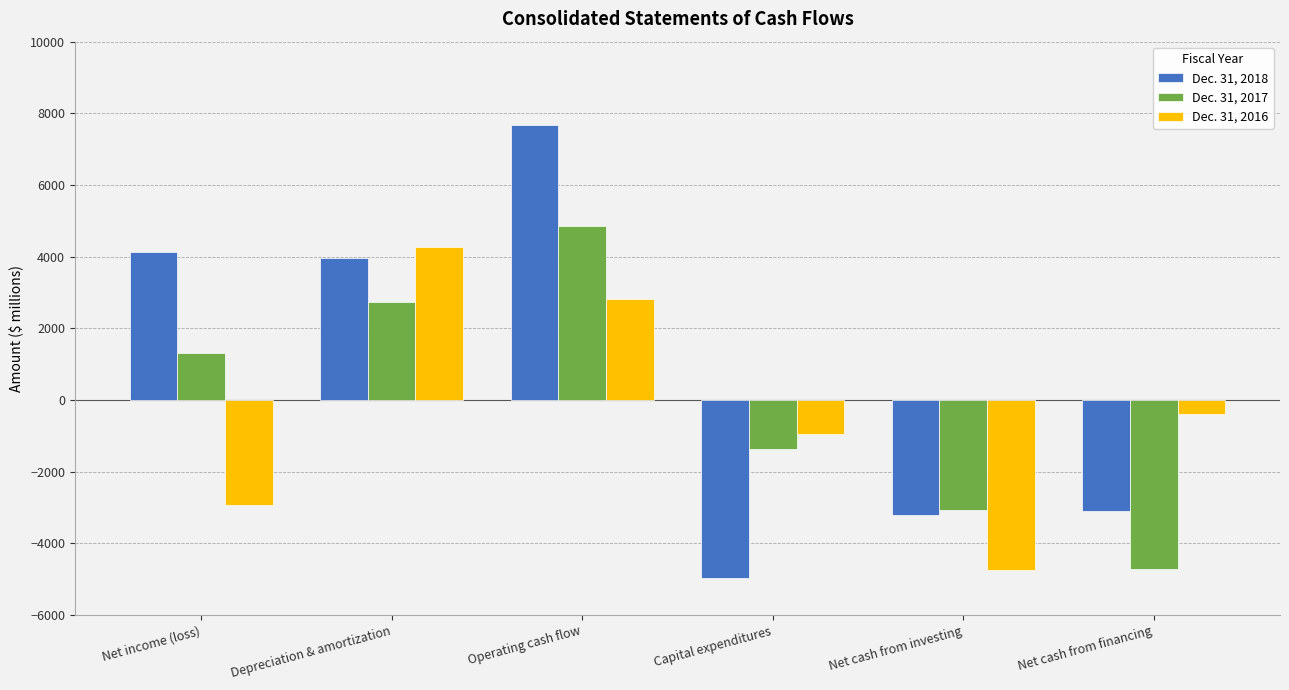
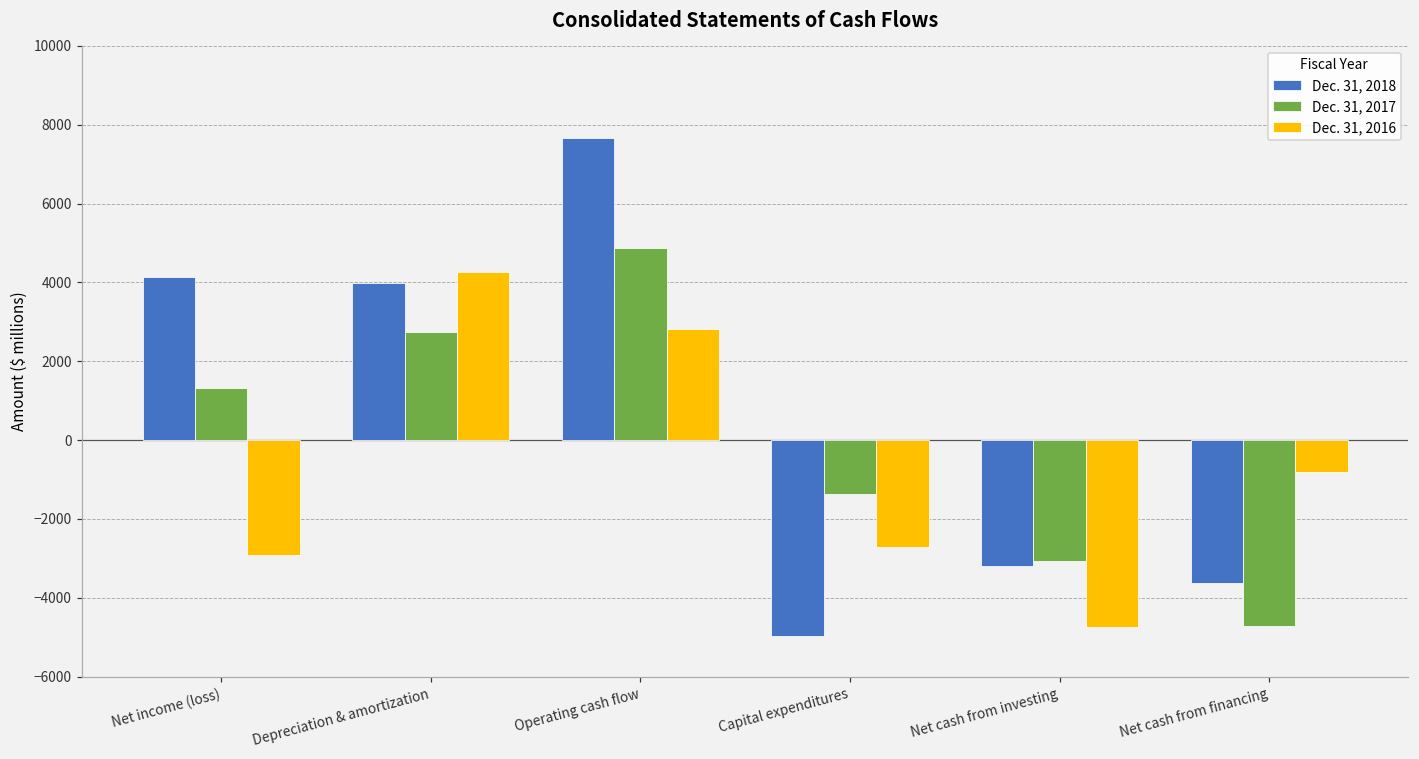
  {
    "Dec. 31, 2018": {
      "Net income (loss)": 4100,
      "Depreciation & amortization": 4000,
      "Operating cash flow": 7700,
      "Capital expenditures": -5000,
      "Net cash from investing": -3200,
-     "Net cash from financing": -3100
+     "Net cash from financing": -3600
    },
    "Dec. 31, 2017": {
      "Net income (loss)": 1300,
      "Depreciation & amortization": 2700,
      "Operating cash flow": 4900,
      "Capital expenditures": -1400,
      "Net cash from investing": -3100,
      "Net cash from financing": -4700
    },
    "Dec. 31, 2016": {
      "Net income (loss)": -2900,
      "Depreciation & amortization": 4300,
      "Operating cash flow": 2800,
-     "Capital expenditures": -900,
+     "Capital expenditures": -2700,
      "Net cash from investing": -4700,
-     "Net cash from financing": -400
+     "Net cash from financing": -800
    }
  }
